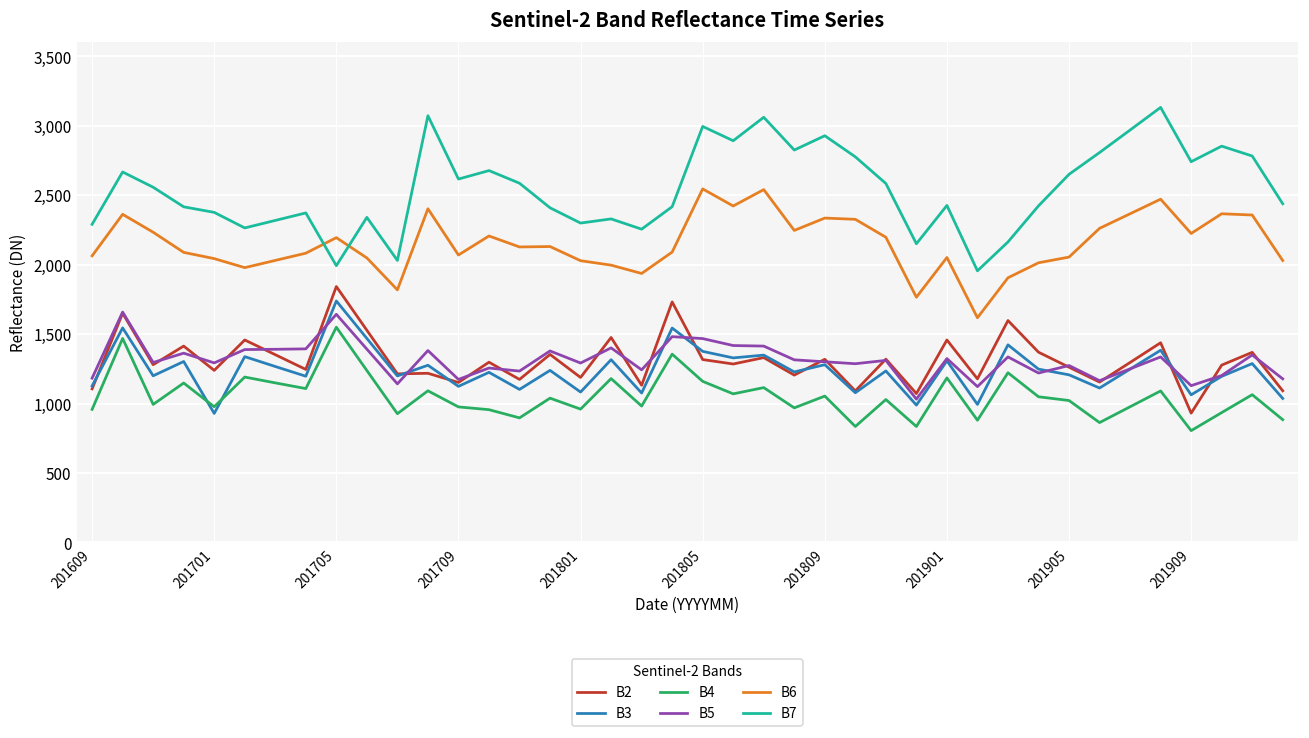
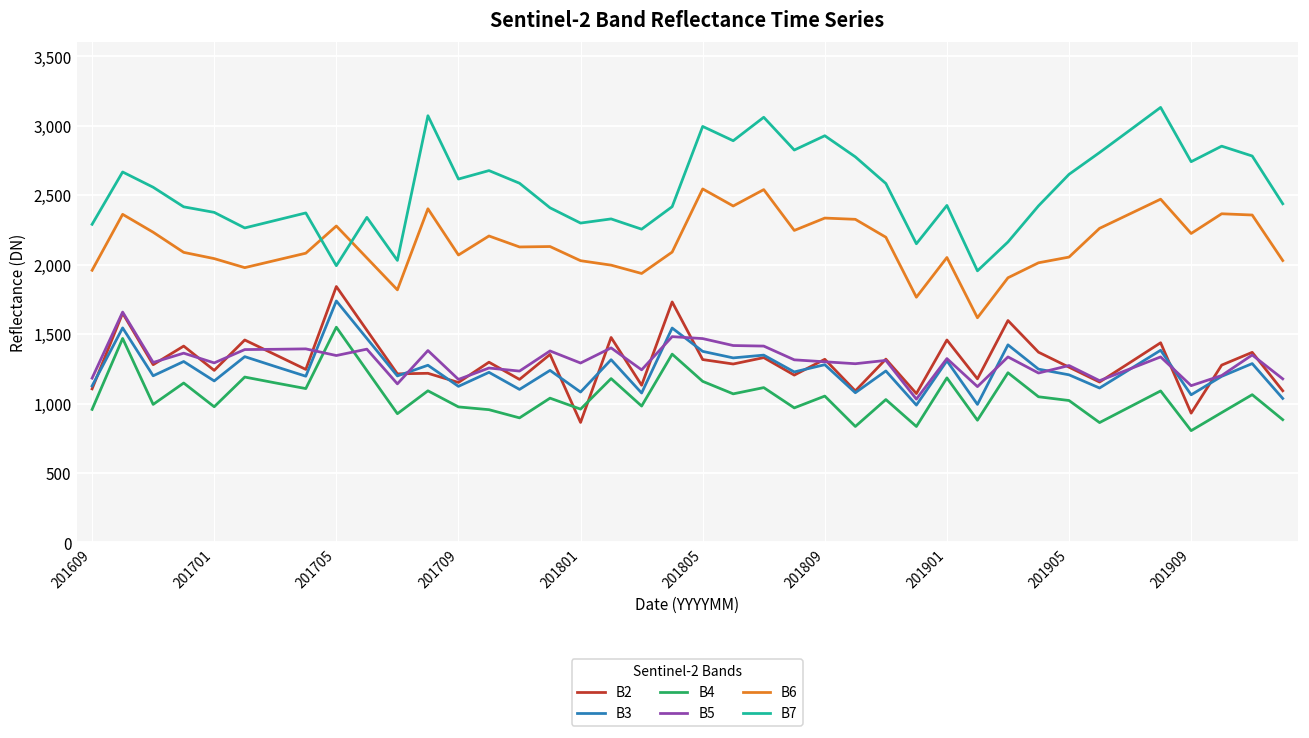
  {
    "B2": {
      "201609": "1,110",
      "201701": "1,240",
      "201705": "1,840",
      "201709": "1,150",
-     "201801": "1,190",
+     "201801": "860",
      "201805": "1,320",
      "201901": "1,460",
      "201909": "930"
    },
    "B3": {
      "201609": "1,130",
-     "201701": "930",
+     "201701": "1,160",
      "201705": "1,740",
      "201709": "1,120",
      "201801": "1,080",
      "201805": "1,380",
      "201809": "1,280",
      "201905": "1,210",
      "201909": "1,060"
    },
    "B4": {
      "201609": "960",
      "201701": "980",
      "201705": "1,550",
      "201709": "980",
      "201801": "960",
      "201805": "1,160",
      "201809": "1,050",
      "201901": "1,190",
      "201905": "1,020",
      "201909": "810"
    },
    "B5": {
      "201609": "1,180",
      "201701": "1,290",
-     "201705": "1,640",
+     "201705": "1,350",
      "201709": "1,170",
      "201801": "1,290",
      "201805": "1,470",
      "201909": "1,130"
    },
    "B6": {
-     "201609": "2,060",
+     "201609": "1,960",
      "201701": "2,040",
-     "201705": "2,200",
+     "201705": "2,280",
      "201709": "2,070",
      "201801": "2,030",
      "201805": "2,550",
      "201809": "2,340",
      "201901": "2,050",
      "201905": "2,060",
      "201909": "2,230"
    },
    "B7": {
      "201609": "2,290",
      "201701": "2,380",
      "201705": "1,990",
      "201709": "2,620",
      "201801": "2,300",
      "201805": "3,000",
      "201809": "2,930",
      "201901": "2,430",
      "201905": "2,650",
      "201909": "2,740"
    }
  }
